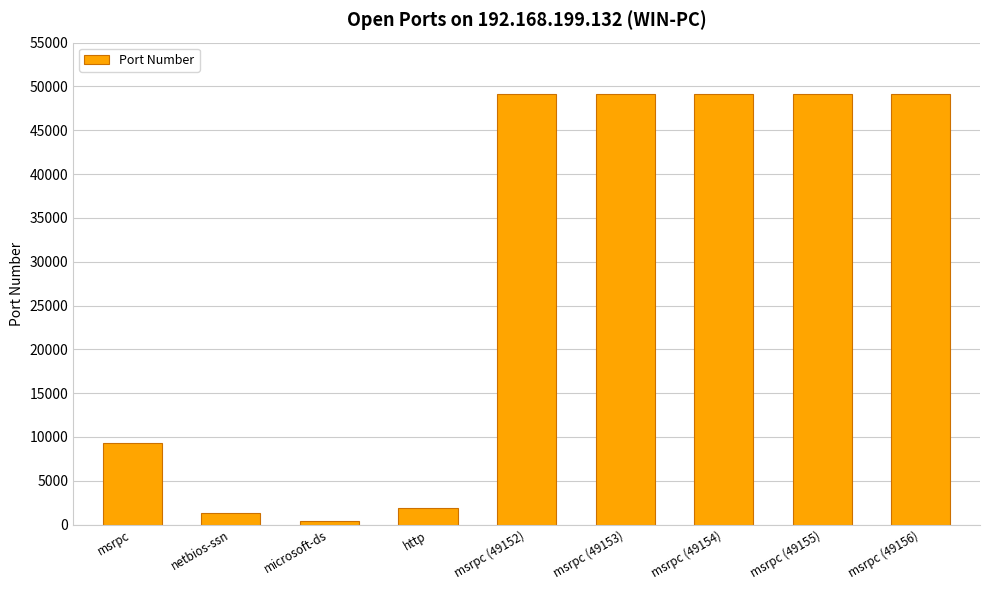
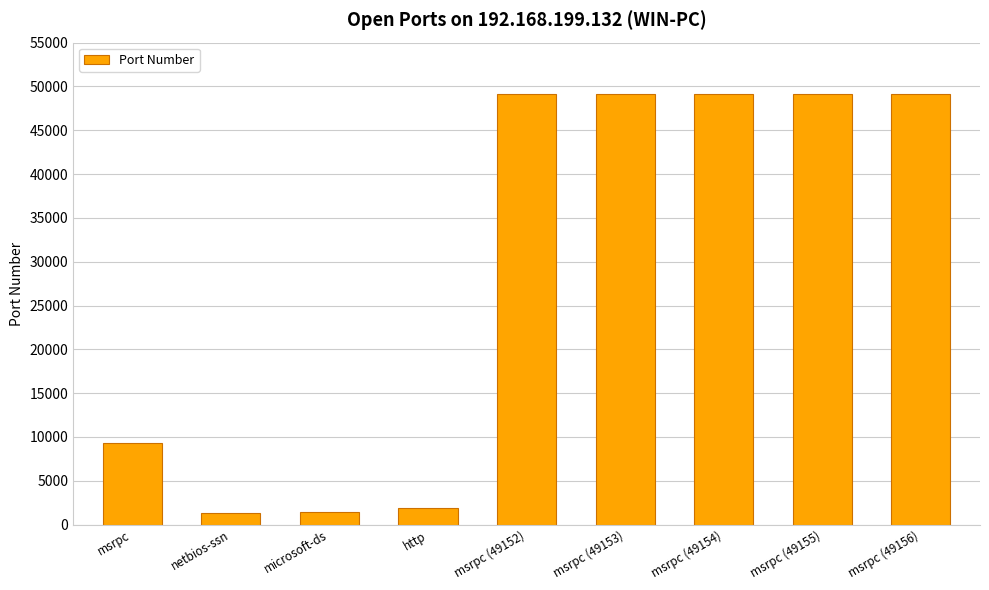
  {
    "msrpc": 9000,
    "netbios-ssn": 1000,
-   "microsoft-ds": 0,
+   "microsoft-ds": 1000,
    "http": 2000,
    "msrpc (49152)": 49000,
    "msrpc (49153)": 49000,
    "msrpc (49154)": 49000,
    "msrpc (49155)": 49000,
    "msrpc (49156)": 49000
  }
